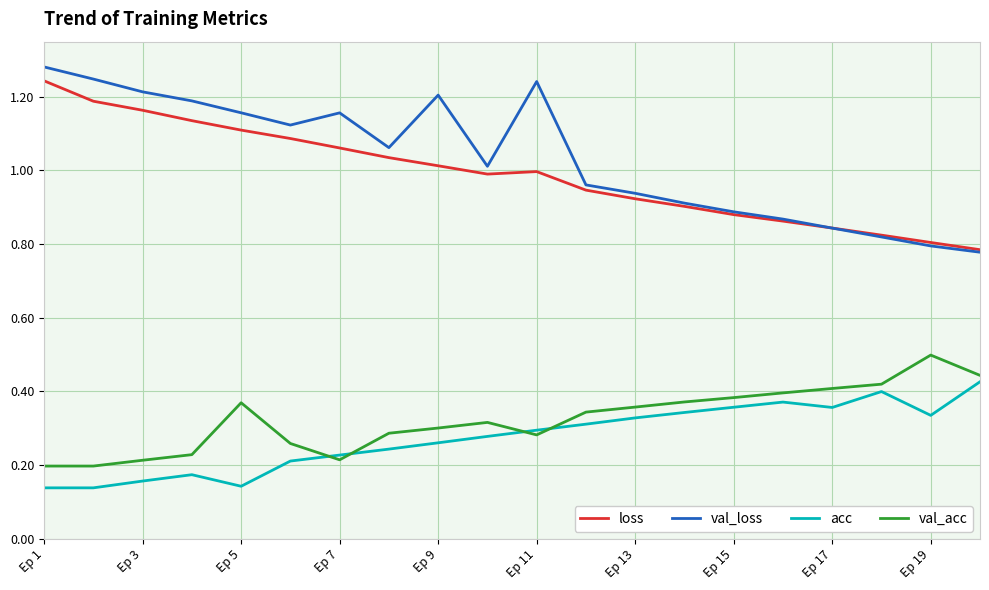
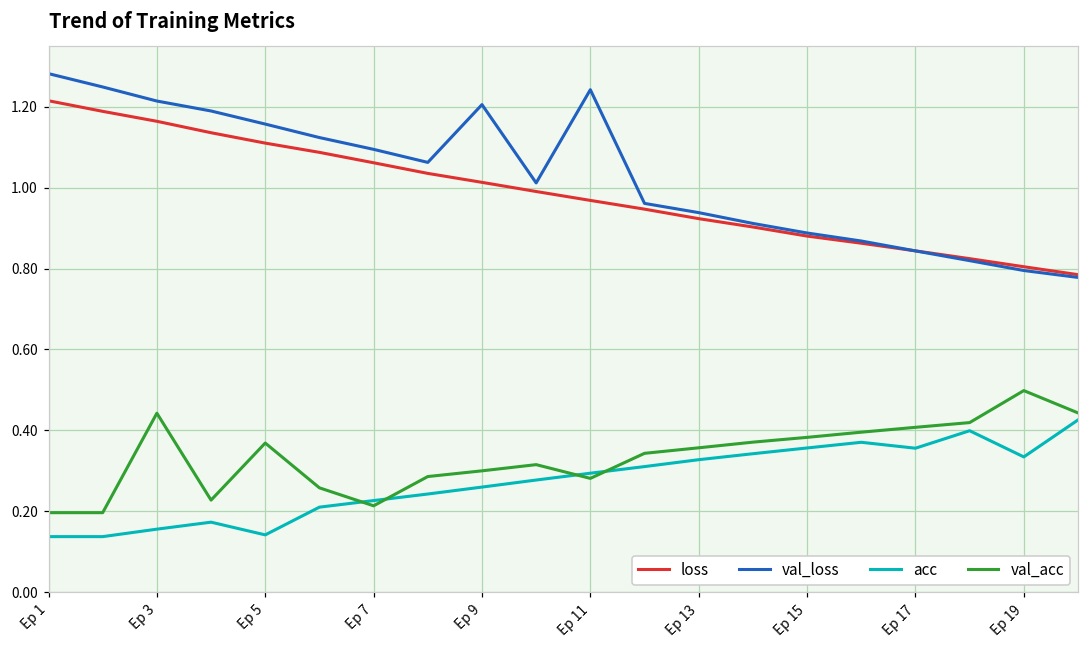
  {
    "loss": {
-     "Ep 1": 1.24,
+     "Ep 1": 1.21,
      "Ep 3": 1.16,
      "Ep 5": 1.11,
      "Ep 7": 1.06,
      "Ep 9": 1.01,
-     "Ep 11": 1.00,
+     "Ep 11": 0.97,
      "Ep 13": 0.92,
      "Ep 15": 0.88,
      "Ep 19": 0.80
    },
    "val_loss": {
      "Ep 1": 1.28,
      "Ep 3": 1.21,
      "Ep 5": 1.16,
-     "Ep 7": 1.16,
+     "Ep 7": 1.09,
      "Ep 9": 1.20,
      "Ep 11": 1.24,
      "Ep 13": 0.94,
      "Ep 15": 0.89,
      "Ep 19": 0.80
    },
    "acc": {
      "Ep 1": 0.14,
      "Ep 3": 0.16,
      "Ep 5": 0.14,
      "Ep 7": 0.23,
      "Ep 9": 0.26,
      "Ep 11": 0.29,
      "Ep 13": 0.33,
      "Ep 15": 0.36,
      "Ep 17": 0.36,
      "Ep 19": 0.33
    },
    "val_acc": {
      "Ep 1": 0.20,
-     "Ep 3": 0.21,
+     "Ep 3": 0.44,
      "Ep 5": 0.37,
      "Ep 7": 0.21,
      "Ep 9": 0.30,
      "Ep 11": 0.28,
      "Ep 13": 0.36,
      "Ep 15": 0.38,
      "Ep 17": 0.41,
      "Ep 19": 0.50
    }
  }
